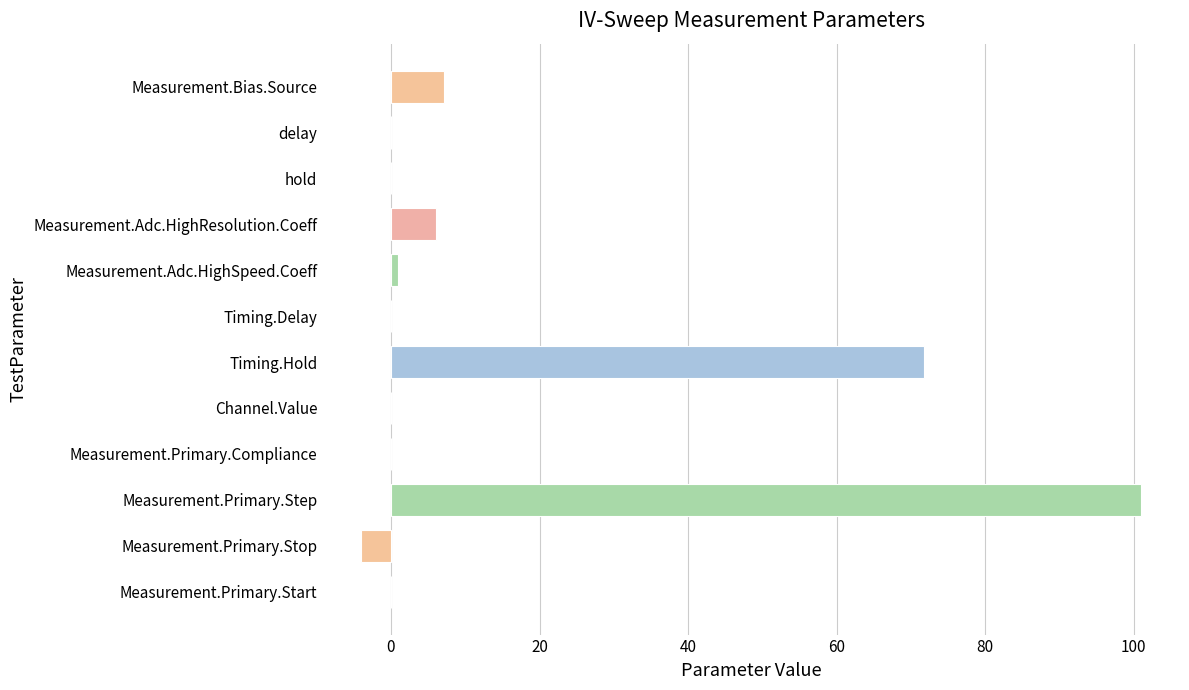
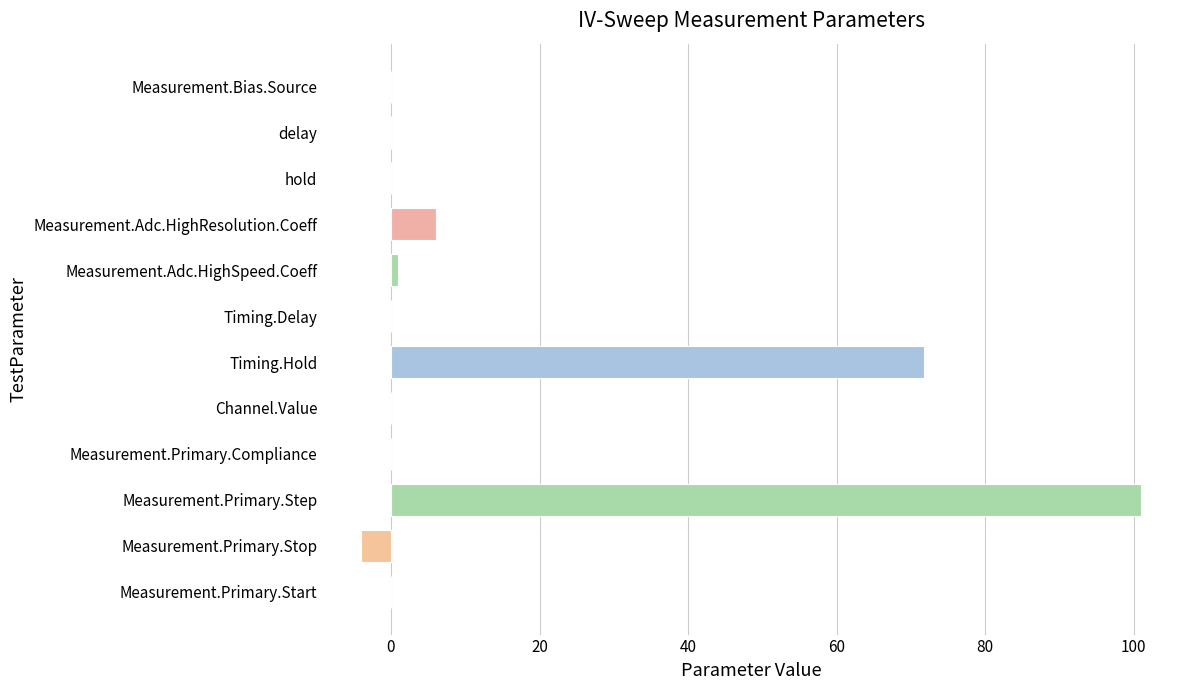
  {
-   "Measurement.Bias.Source": 7,
+   "Measurement.Bias.Source": 0,
    "delay": 0,
    "hold": 0,
    "Measurement.Adc.HighResolution.Coeff": 6,
    "Measurement.Adc.HighSpeed.Coeff": 1,
    "Timing.Delay": 0,
    "Timing.Hold": 72,
    "Channel.Value": 0,
    "Measurement.Primary.Step": 101,
    "Measurement.Primary.Stop": -4,
    "Measurement.Primary.Start": 0
  }
